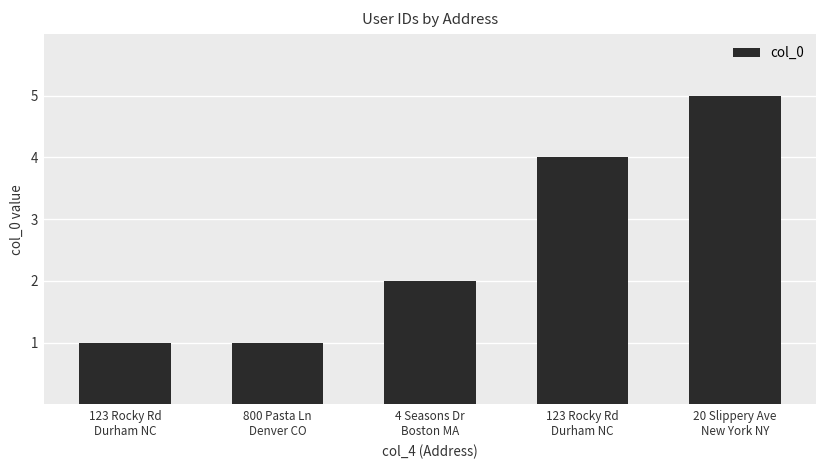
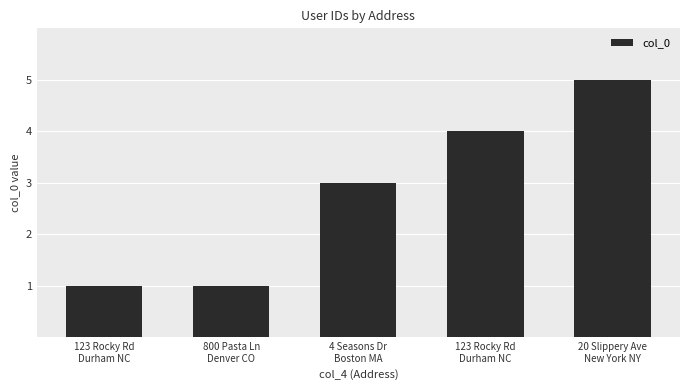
  {
    "800 Pasta Ln Denver CO": 1,
-   "4 Seasons Dr Boston MA": 2,
+   "4 Seasons Dr Boston MA": 3,
    "20 Slippery Ave New York NY": 5
  }
